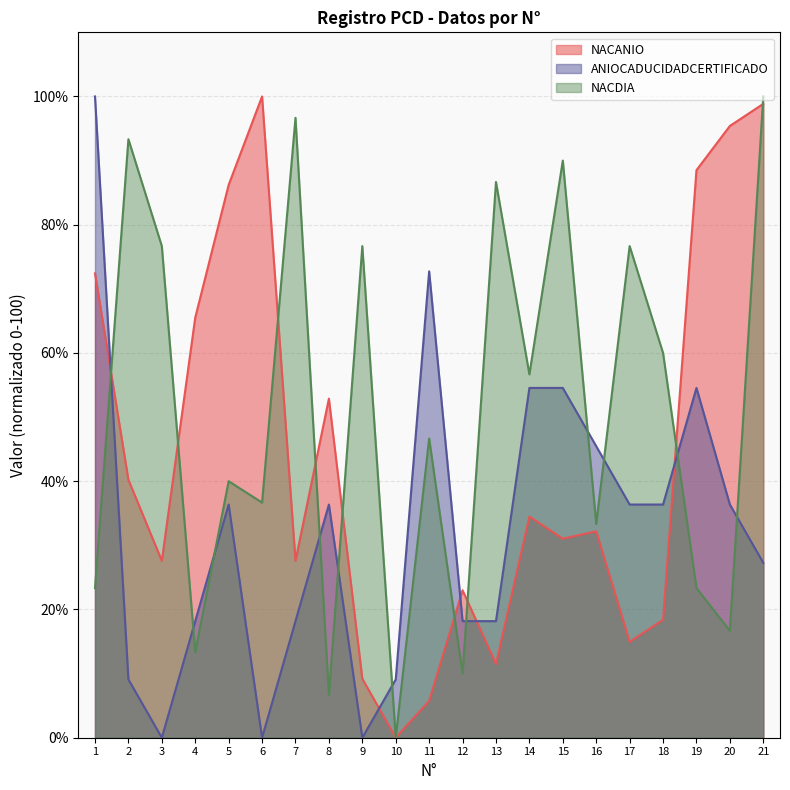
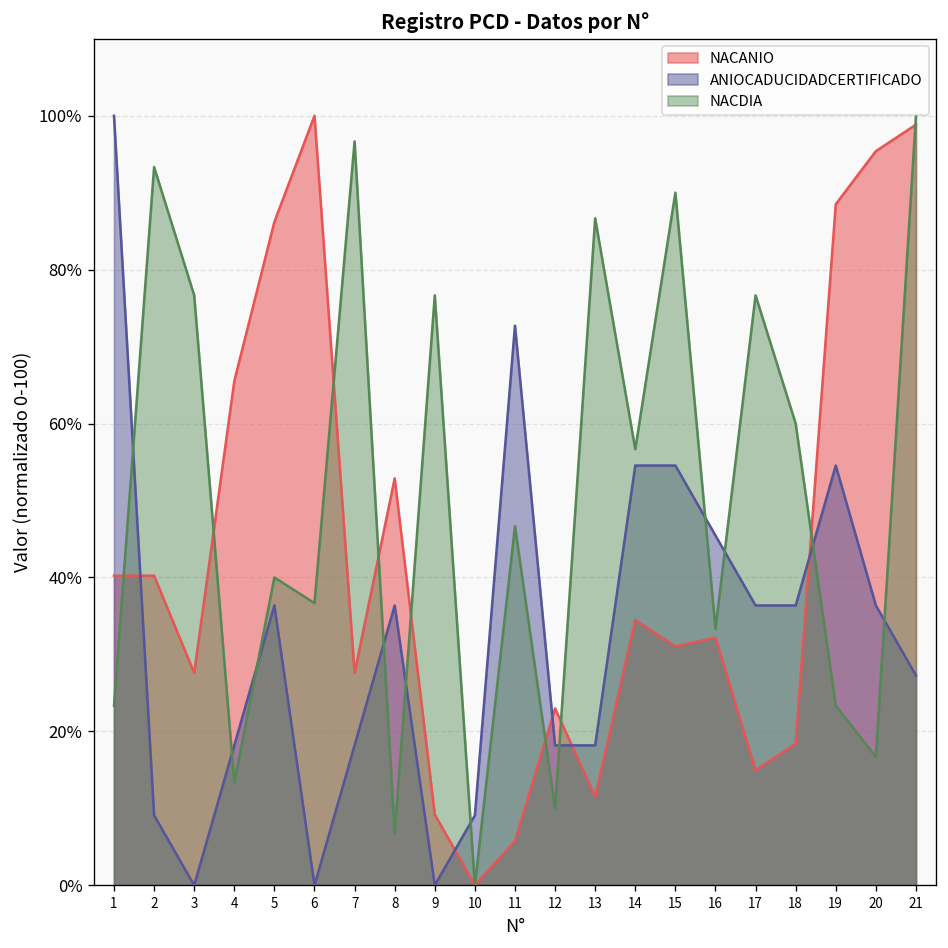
  {
    "NACANIO": {
-     "1": "72%",
+     "1": "40%",
      "2": "40%",
      "3": "28%",
      "4": "66%",
      "5": "86%",
      "6": "100%",
      "7": "28%",
      "8": "53%",
      "9": "9%",
      "11": "6%",
      "12": "23%",
      "13": "11%",
      "14": "34%",
      "15": "31%",
      "16": "32%",
      "17": "15%",
      "18": "18%",
      "19": "89%",
      "20": "95%",
      "21": "99%"
    },
    "ANIOCADUCIDADCERTIFICADO": {
      "1": "100%",
      "2": "9%",
      "3": "0%",
      "4": "18%",
      "5": "36%",
      "6": "0%",
      "7": "18%",
      "8": "36%",
      "9": "0%",
      "10": "9%",
      "11": "73%",
      "12": "18%",
      "13": "18%",
      "14": "55%",
      "15": "55%",
      "16": "45%",
      "17": "36%",
      "18": "36%",
      "19": "55%",
      "20": "36%",
      "21": "27%"
    },
    "NACDIA": {
      "1": "23%",
      "2": "93%",
      "3": "77%",
      "4": "13%",
      "5": "40%",
      "6": "37%",
      "7": "97%",
      "8": "7%",
      "9": "77%",
      "11": "47%",
      "12": "10%",
      "13": "87%",
      "14": "57%",
      "15": "90%",
      "16": "33%",
      "17": "77%",
      "18": "60%",
      "19": "23%",
      "20": "17%"
    }
  }
